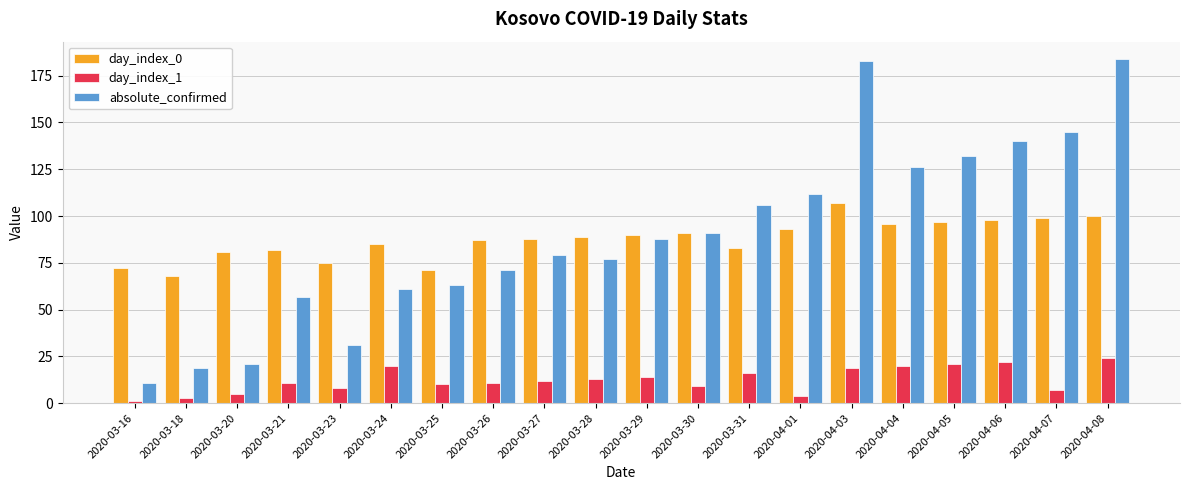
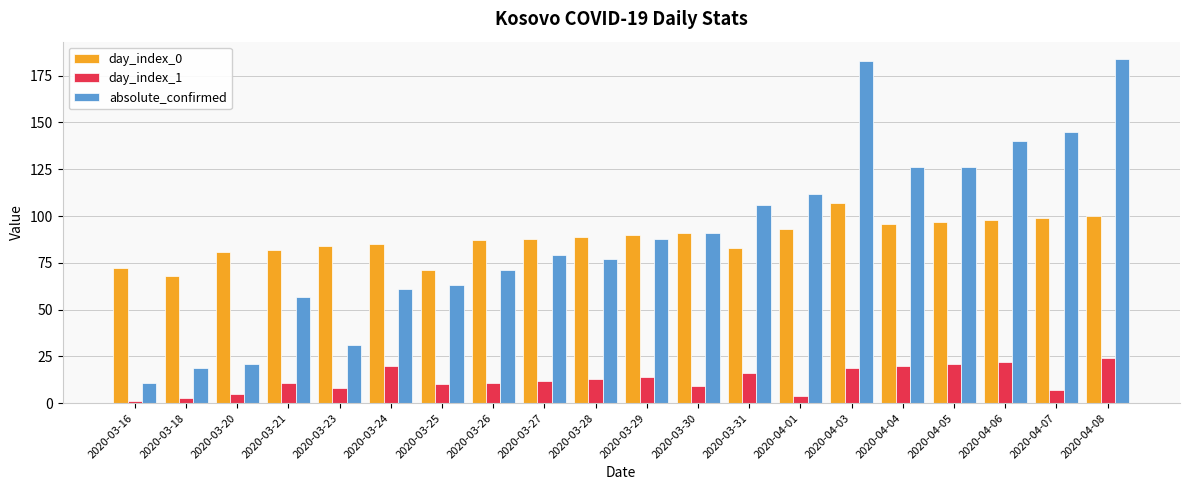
  {
    "day_index_0": {
      "2020-03-16": 72,
      "2020-03-18": 68,
      "2020-03-20": 81,
      "2020-03-21": 82,
-     "2020-03-23": 75,
+     "2020-03-23": 84,
      "2020-03-24": 85,
      "2020-03-25": 71,
      "2020-03-26": 87,
      "2020-03-27": 88,
      "2020-03-28": 89,
      "2020-03-29": 90,
      "2020-03-30": 91,
      "2020-03-31": 83,
      "2020-04-01": 93,
      "2020-04-03": 107,
      "2020-04-04": 96,
      "2020-04-05": 97,
      "2020-04-06": 98,
      "2020-04-07": 99,
      "2020-04-08": 100
    },
    "day_index_1": {
      "2020-03-18": 3,
      "2020-03-20": 5,
      "2020-03-21": 11,
      "2020-03-23": 8,
      "2020-03-24": 20,
      "2020-03-25": 10,
      "2020-03-26": 11,
      "2020-03-27": 12,
      "2020-03-28": 13,
      "2020-03-29": 14,
      "2020-03-30": 9,
      "2020-03-31": 16,
      "2020-04-01": 4,
      "2020-04-03": 19,
      "2020-04-04": 20,
      "2020-04-05": 21,
      "2020-04-06": 22,
      "2020-04-07": 7,
      "2020-04-08": 24
    },
    "absolute_confirmed": {
      "2020-03-16": 11,
      "2020-03-18": 19,
      "2020-03-20": 21,
      "2020-03-21": 57,
      "2020-03-23": 31,
      "2020-03-24": 61,
      "2020-03-25": 63,
      "2020-03-26": 71,
      "2020-03-27": 79,
      "2020-03-28": 77,
      "2020-03-29": 88,
      "2020-03-30": 91,
      "2020-03-31": 106,
      "2020-04-01": 112,
      "2020-04-03": 183,
      "2020-04-04": 126,
-     "2020-04-05": 132,
+     "2020-04-05": 126,
      "2020-04-06": 140,
      "2020-04-07": 145,
      "2020-04-08": 184
    }
  }
